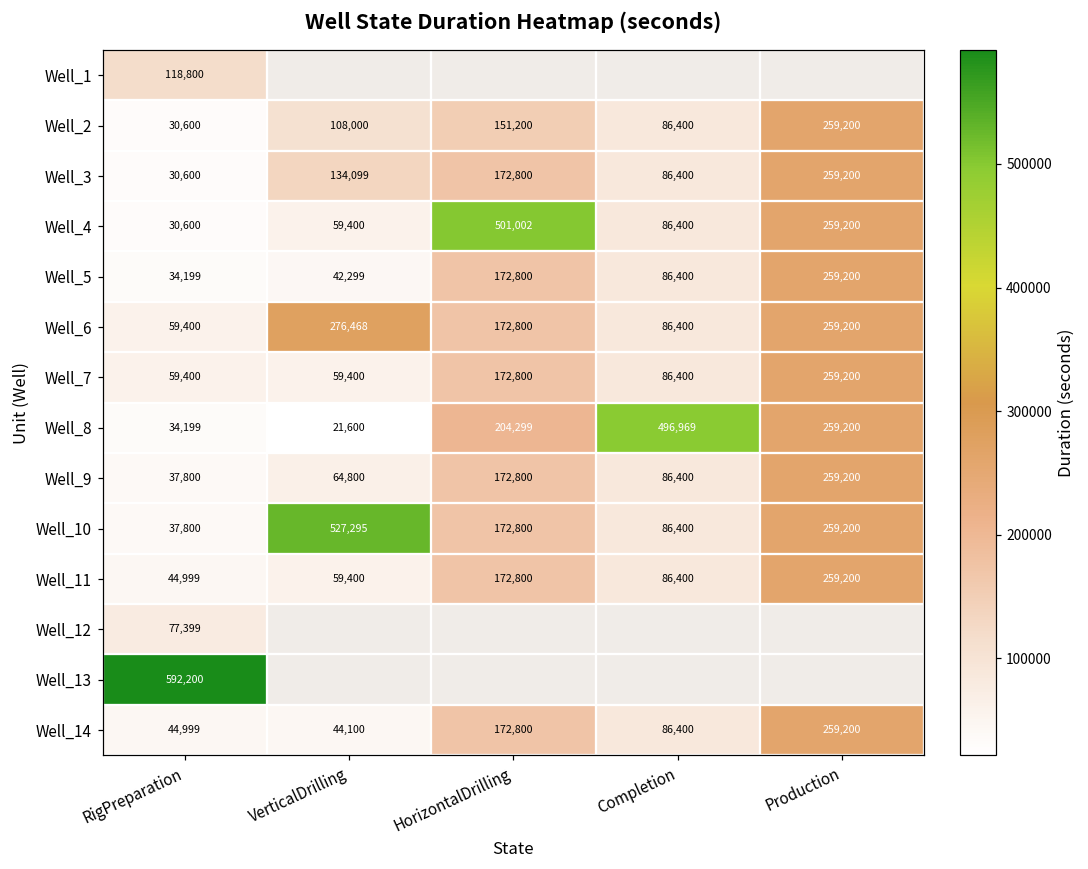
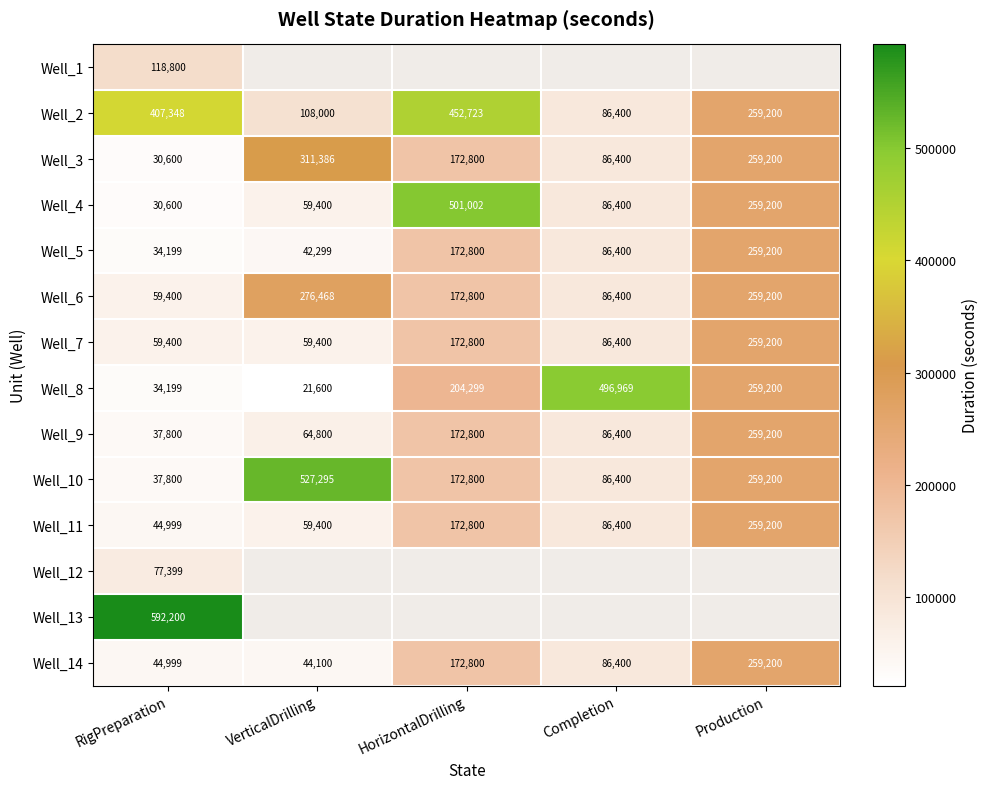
  {
    "Well_1": {
      "RigPreparation": "118,800"
    },
    "Well_2": {
-     "RigPreparation": "30,600",
+     "RigPreparation": "407,348",
      "VerticalDrilling": "108,000",
-     "HorizontalDrilling": "151,200",
+     "HorizontalDrilling": "452,723",
      "Completion": "86,400",
      "Production": "259,200"
    },
    "Well_3": {
      "RigPreparation": "30,600",
-     "VerticalDrilling": "134,099",
+     "VerticalDrilling": "311,386",
      "HorizontalDrilling": "172,800",
      "Completion": "86,400",
      "Production": "259,200"
    },
    "Well_4": {
      "RigPreparation": "30,600",
      "VerticalDrilling": "59,400",
      "HorizontalDrilling": "501,002",
      "Completion": "86,400",
      "Production": "259,200"
    },
    "Well_5": {
      "RigPreparation": "34,199",
      "VerticalDrilling": "42,299",
      "HorizontalDrilling": "172,800",
      "Completion": "86,400",
      "Production": "259,200"
    },
    "Well_6": {
      "RigPreparation": "59,400",
      "VerticalDrilling": "276,468",
      "HorizontalDrilling": "172,800",
      "Completion": "86,400",
      "Production": "259,200"
    },
    "Well_7": {
      "RigPreparation": "59,400",
      "VerticalDrilling": "59,400",
      "HorizontalDrilling": "172,800",
      "Completion": "86,400",
      "Production": "259,200"
    },
    "Well_8": {
      "RigPreparation": "34,199",
      "VerticalDrilling": "21,600",
      "HorizontalDrilling": "204,299",
      "Completion": "496,969",
      "Production": "259,200"
    },
    "Well_9": {
      "RigPreparation": "37,800",
      "VerticalDrilling": "64,800",
      "HorizontalDrilling": "172,800",
      "Completion": "86,400",
      "Production": "259,200"
    },
    "Well_10": {
      "RigPreparation": "37,800",
      "VerticalDrilling": "527,295",
      "HorizontalDrilling": "172,800",
      "Completion": "86,400",
      "Production": "259,200"
    },
    "Well_11": {
      "RigPreparation": "44,999",
      "VerticalDrilling": "59,400",
      "HorizontalDrilling": "172,800",
      "Completion": "86,400",
      "Production": "259,200"
    },
    "Well_12": {
      "RigPreparation": "77,399"
    },
    "Well_13": {
      "RigPreparation": "592,200"
    },
    "Well_14": {
      "RigPreparation": "44,999",
      "VerticalDrilling": "44,100",
      "HorizontalDrilling": "172,800",
      "Completion": "86,400",
      "Production": "259,200"
    }
  }
